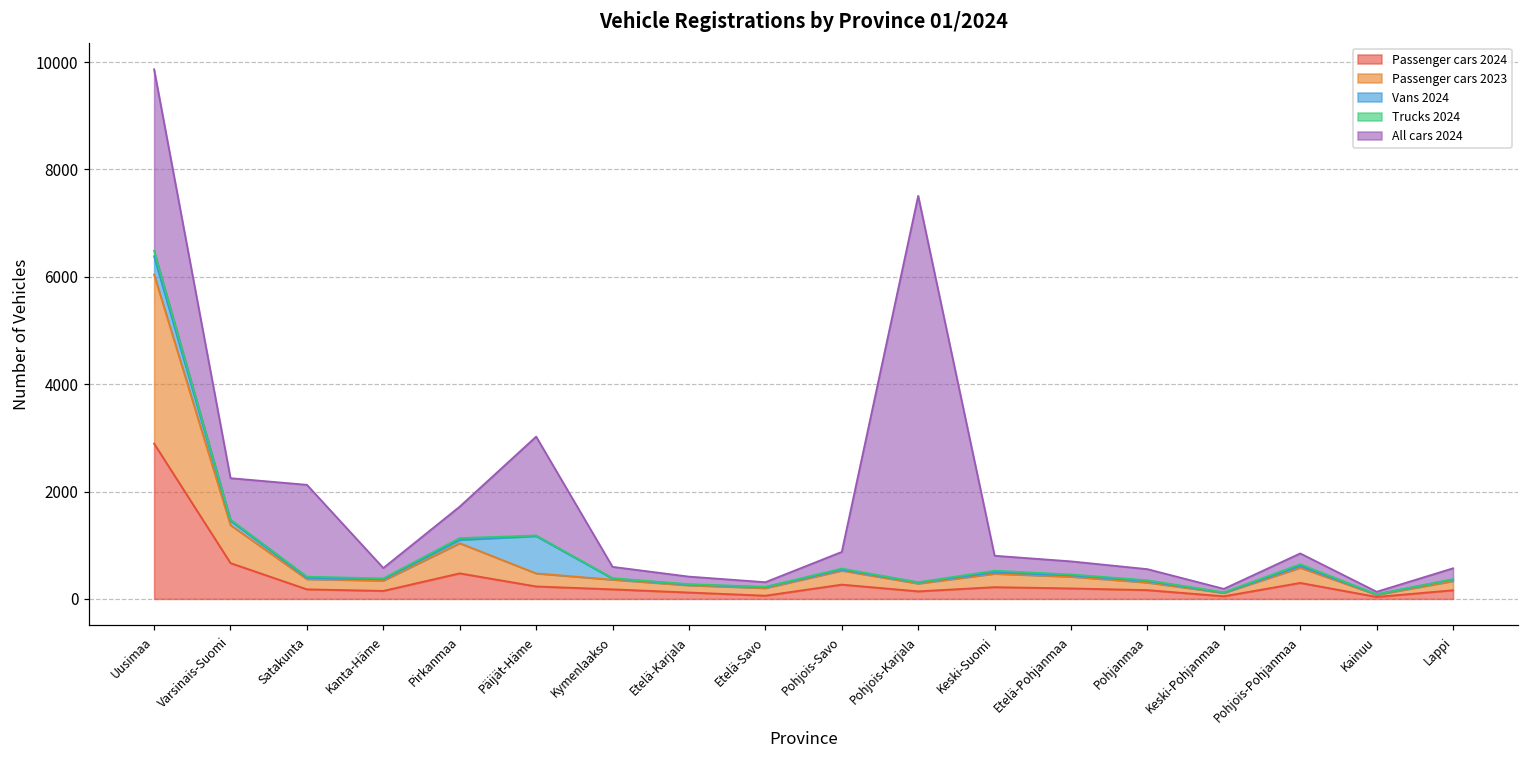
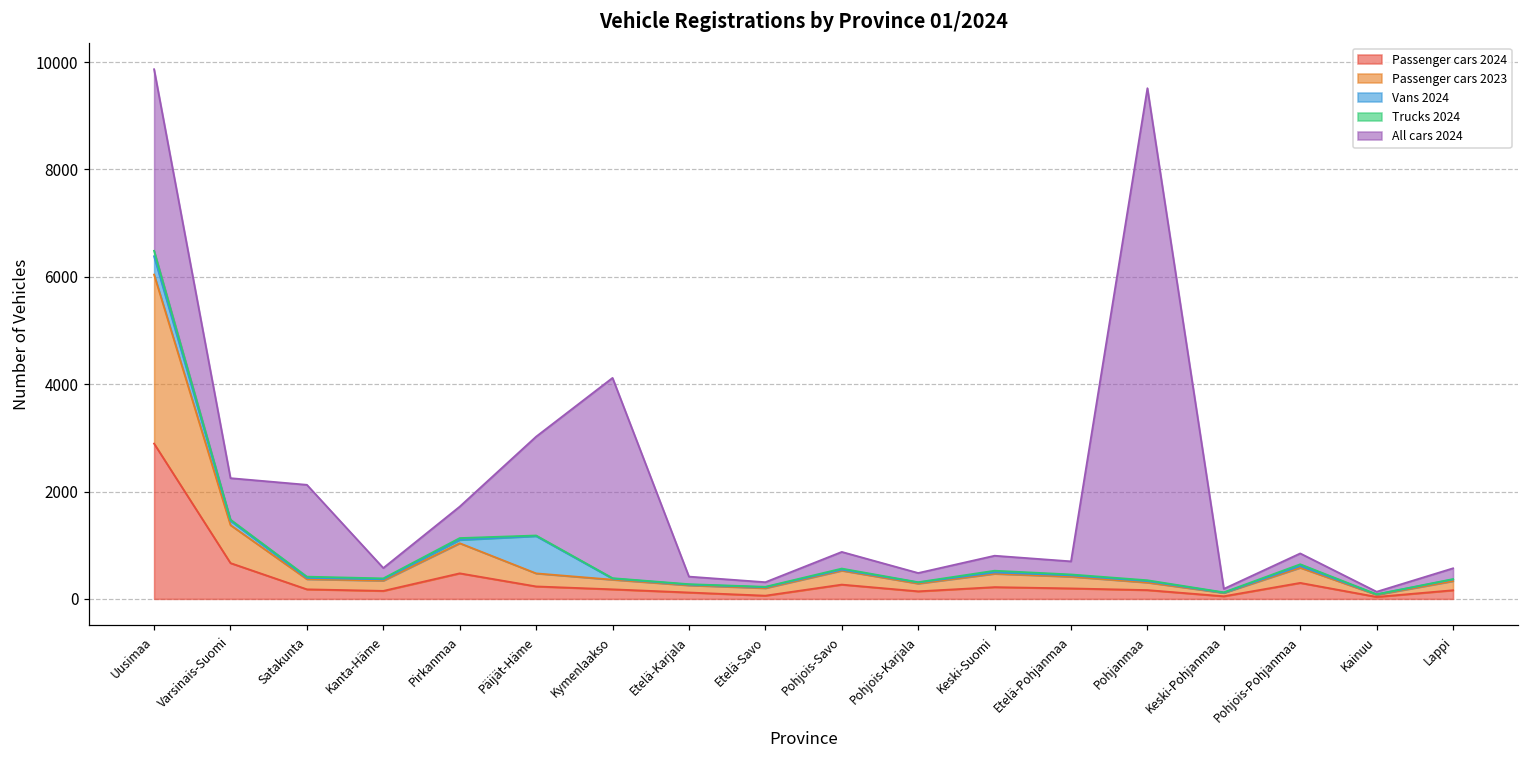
  {
    "Vans 2024": {
      "Uusimaa": 300
    },
    "Trucks 2024": {
      "Uusimaa": 100
    },
    "All cars 2024": {
      "Uusimaa": 3400,
      "Varsinais-Suomi": 800,
      "Satakunta": 1700,
      "Kanta-Häme": 200,
      "Pirkanmaa": 600,
      "Päijät-Häme": 1800,
-     "Kymenlaakso": 200,
+     "Kymenlaakso": 3700,
      "Etelä-Karjala": 100,
      "Etelä-Savo": 100,
      "Pohjois-Savo": 300,
-     "Pohjois-Karjala": 7200,
+     "Pohjois-Karjala": 200,
      "Keski-Suomi": 300,
      "Etelä-Pohjanmaa": 200,
-     "Pohjanmaa": 200,
+     "Pohjanmaa": 9200,
      "Keski-Pohjanmaa": 100,
      "Pohjois-Pohjanmaa": 200,
      "Lappi": 200
    }
  }
